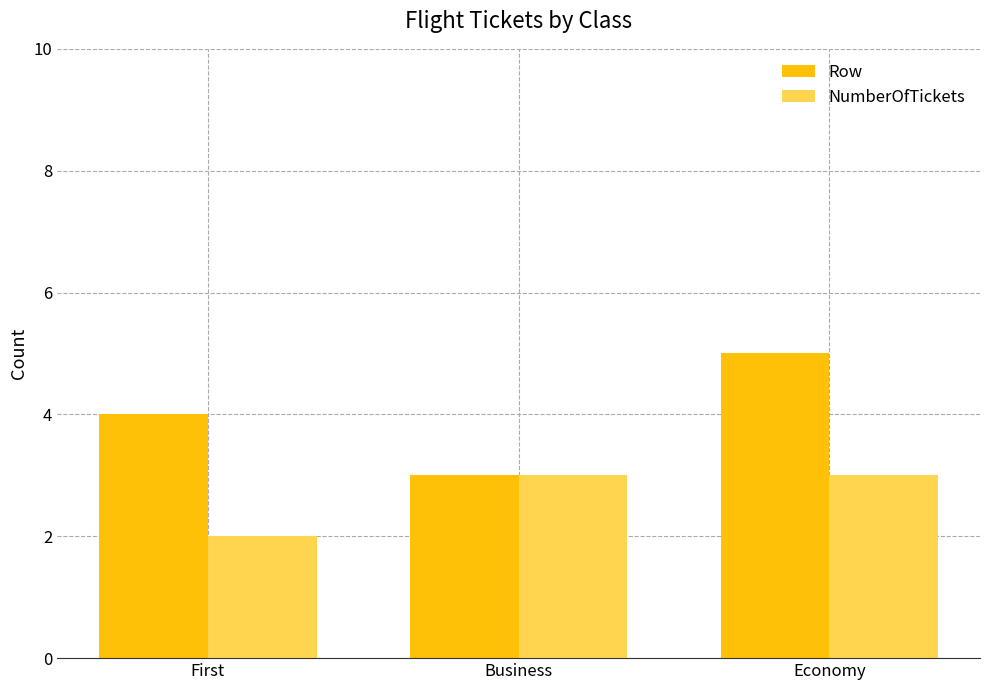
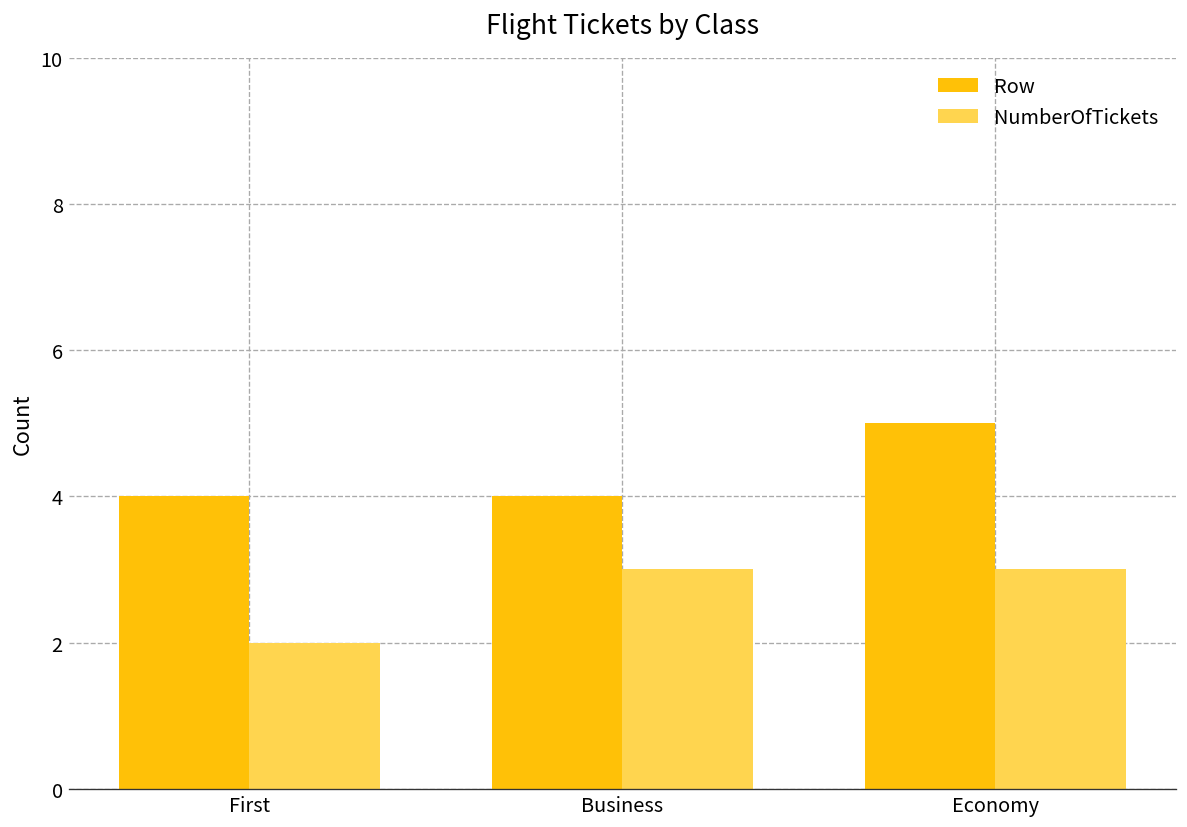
  {
    "Row": {
      "First": 4,
-     "Business": 3,
+     "Business": 4,
      "Economy": 5
    },
    "NumberOfTickets": {
      "First": 2,
      "Business": 3,
      "Economy": 3
    }
  }
